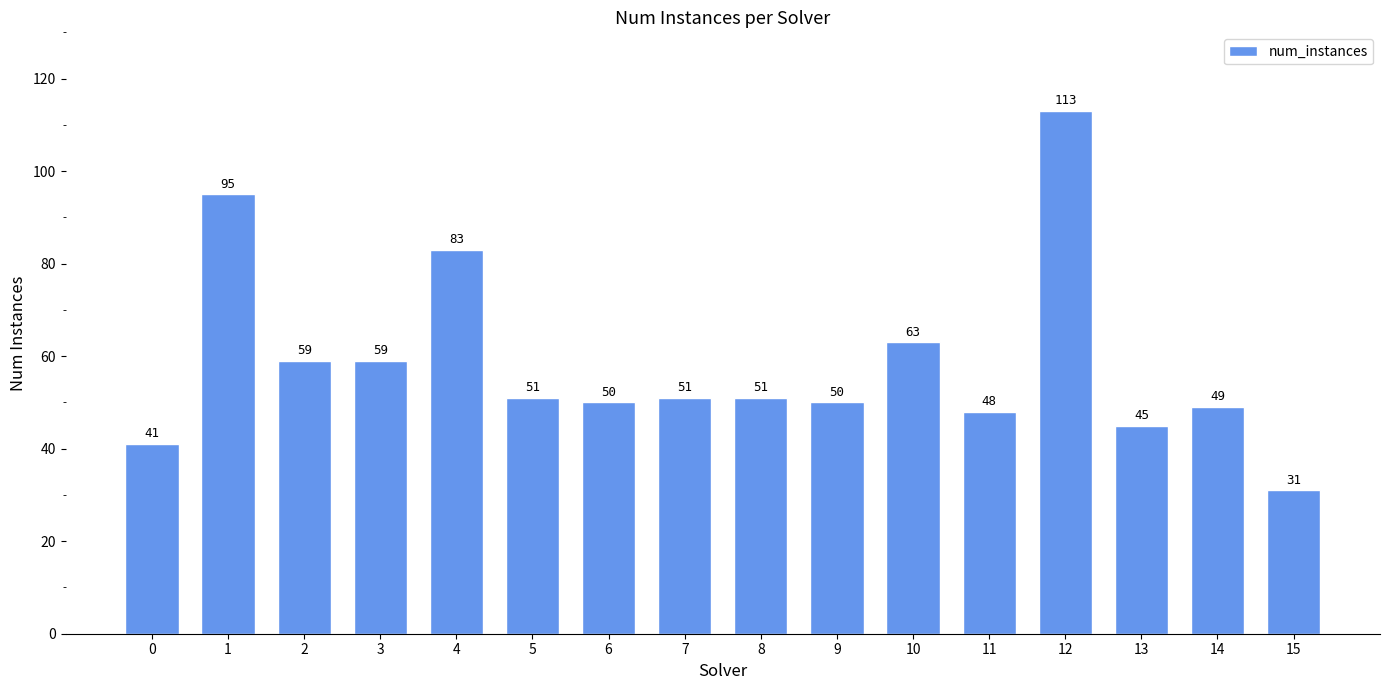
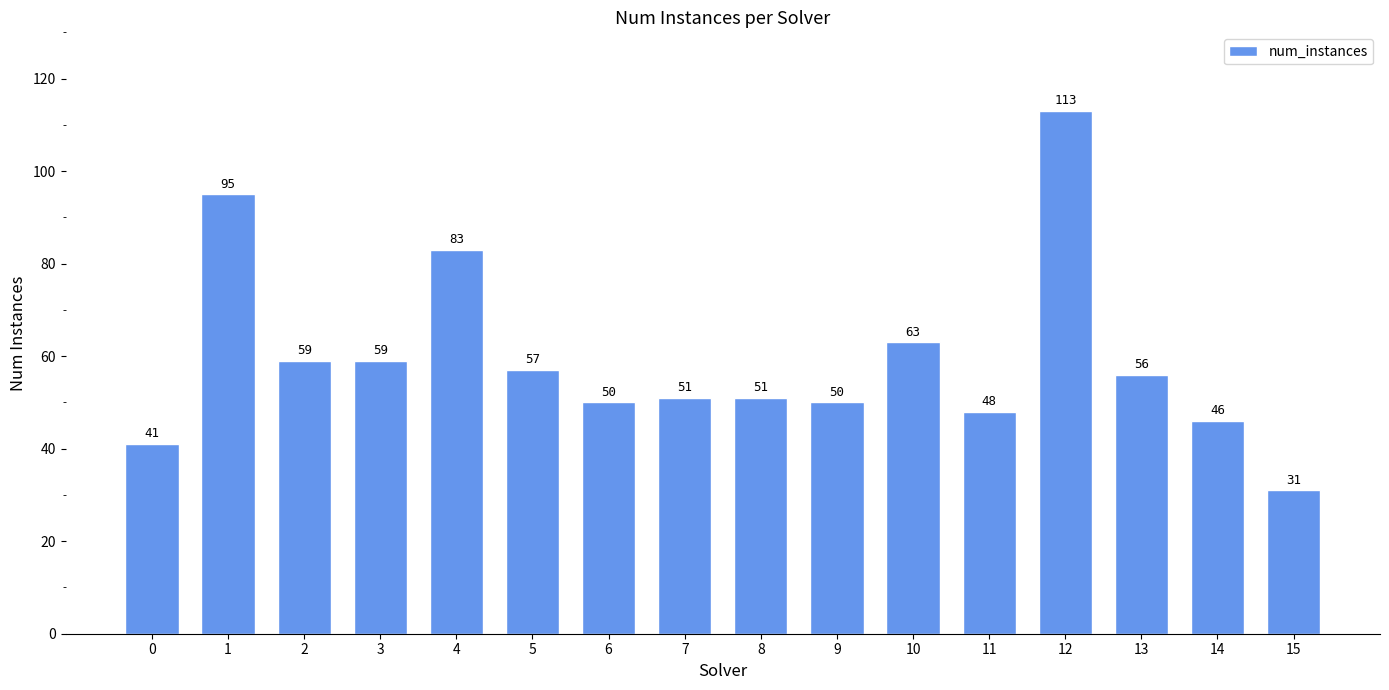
  {
    "0": 41,
    "1": 95,
    "2": 59,
    "3": 59,
    "4": 83,
-   "5": 51,
+   "5": 57,
    "6": 50,
    "7": 51,
    "8": 51,
    "9": 50,
    "10": 63,
    "11": 48,
    "12": 113,
-   "13": 45,
-   "14": 49,
+   "13": 56,
+   "14": 46,
    "15": 31
  }
